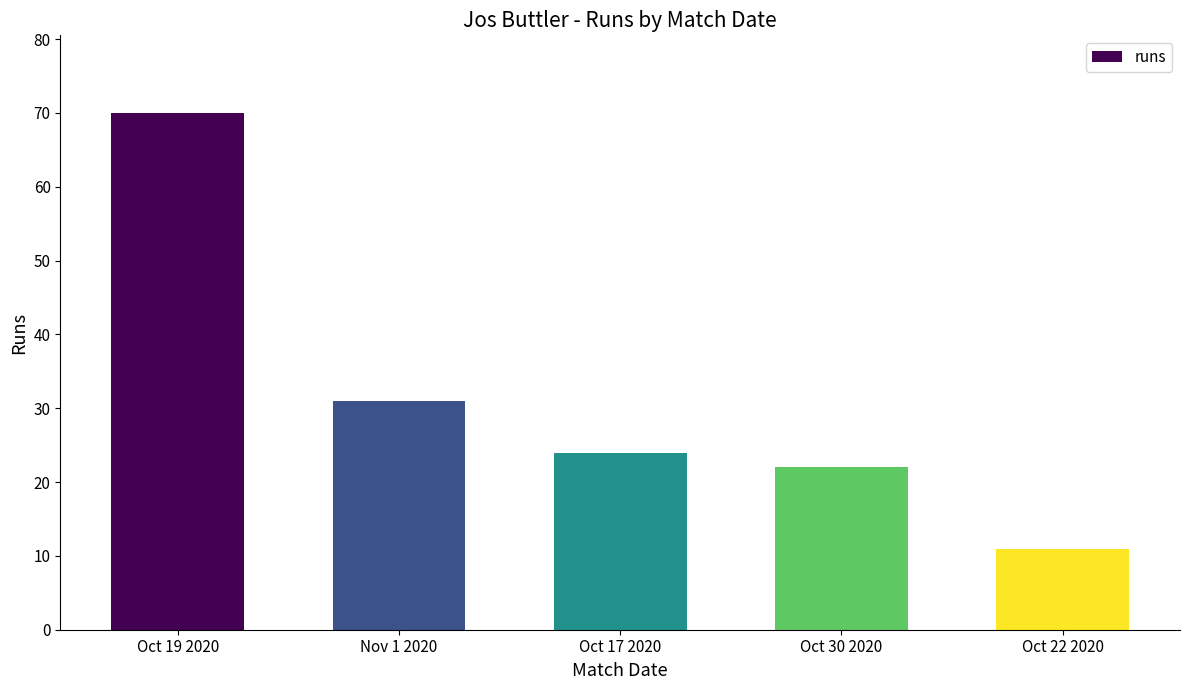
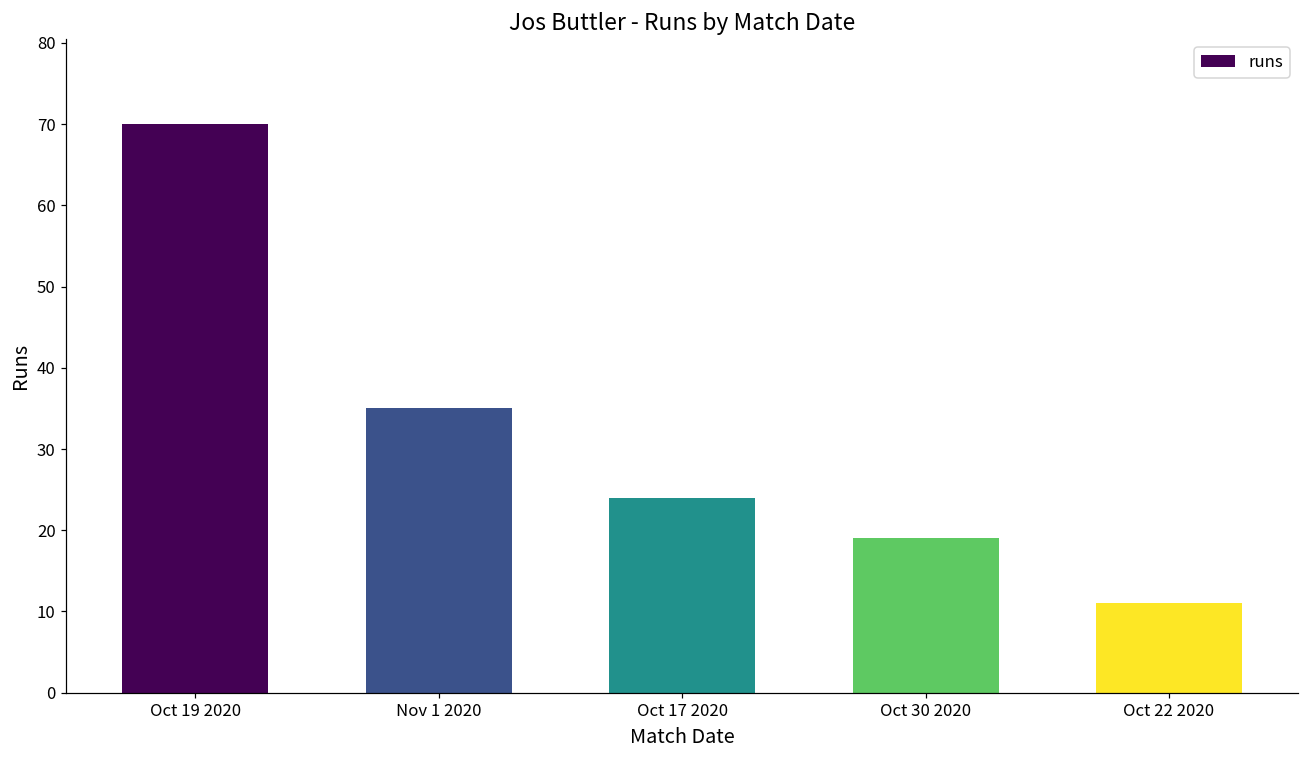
  {
    "Oct 19 2020": 70,
-   "Nov 1 2020": 31,
+   "Nov 1 2020": 35,
    "Oct 17 2020": 24,
-   "Oct 30 2020": 22,
+   "Oct 30 2020": 19,
    "Oct 22 2020": 11
  }
